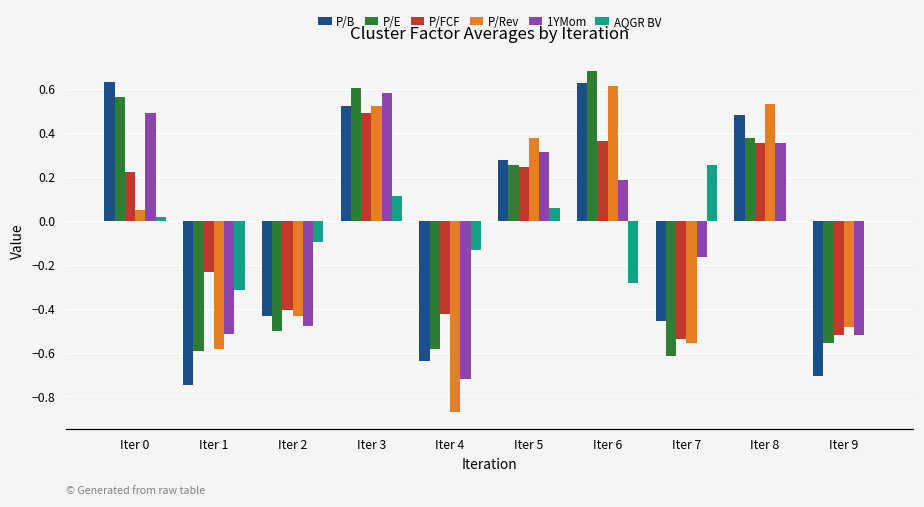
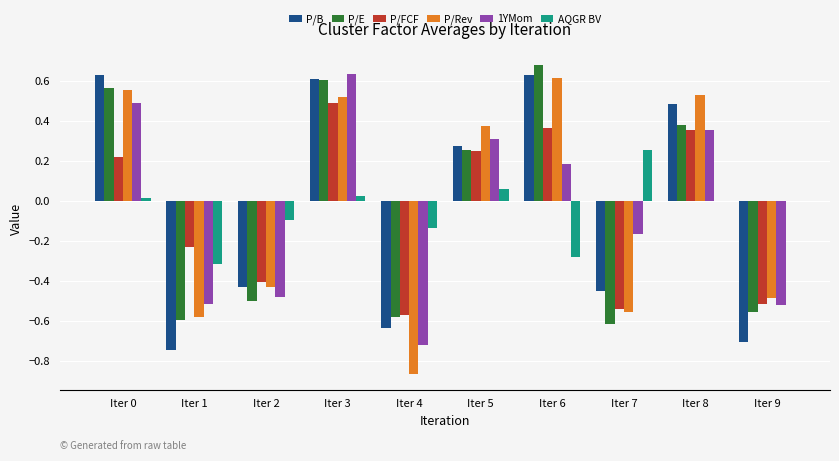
  {
    "P/B": {
      "Iter 0": 0.63,
      "Iter 1": -0.75,
      "Iter 2": -0.43,
-     "Iter 3": 0.52,
+     "Iter 3": 0.61,
      "Iter 4": -0.64,
      "Iter 5": 0.28,
      "Iter 6": 0.63,
      "Iter 7": -0.45,
      "Iter 8": 0.48,
      "Iter 9": -0.71
    },
    "P/E": {
      "Iter 0": 0.57,
      "Iter 1": -0.59,
      "Iter 2": -0.50,
      "Iter 3": 0.61,
      "Iter 4": -0.58,
      "Iter 5": 0.25,
      "Iter 6": 0.68,
      "Iter 7": -0.62,
      "Iter 8": 0.38,
      "Iter 9": -0.56
    },
    "P/FCF": {
      "Iter 0": 0.22,
      "Iter 1": -0.23,
      "Iter 2": -0.40,
      "Iter 3": 0.49,
-     "Iter 4": -0.43,
+     "Iter 4": -0.57,
      "Iter 5": 0.25,
      "Iter 6": 0.36,
      "Iter 7": -0.54,
      "Iter 8": 0.35,
      "Iter 9": -0.52
    },
    "P/Rev": {
-     "Iter 0": 0.05,
+     "Iter 0": 0.55,
      "Iter 1": -0.58,
      "Iter 2": -0.43,
      "Iter 3": 0.52,
      "Iter 4": -0.87,
      "Iter 5": 0.38,
      "Iter 6": 0.62,
      "Iter 7": -0.56,
      "Iter 8": 0.53,
      "Iter 9": -0.48
    },
    "1YMom": {
      "Iter 0": 0.49,
      "Iter 1": -0.51,
      "Iter 2": -0.48,
-     "Iter 3": 0.58,
+     "Iter 3": 0.64,
      "Iter 4": -0.72,
      "Iter 5": 0.31,
      "Iter 6": 0.18,
      "Iter 7": -0.17,
      "Iter 8": 0.36,
      "Iter 9": -0.52
    },
    "AQGR BV": {
      "Iter 0": 0.02,
      "Iter 1": -0.32,
      "Iter 2": -0.09,
-     "Iter 3": 0.11,
+     "Iter 3": 0.03,
      "Iter 4": -0.13,
      "Iter 5": 0.06,
      "Iter 6": -0.28,
      "Iter 7": 0.25
    }
  }
